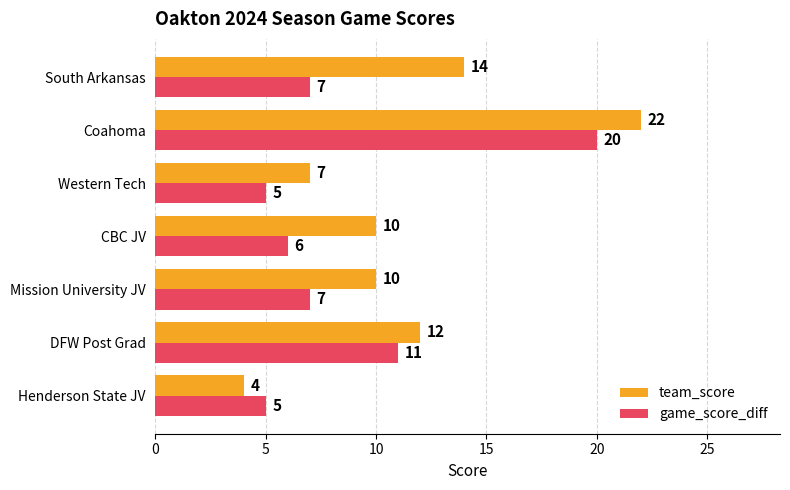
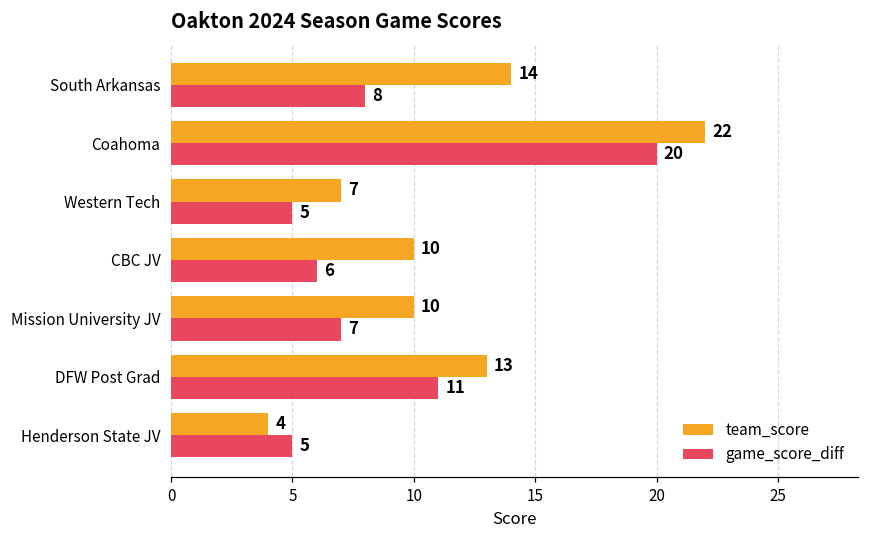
  {
    "team_score": {
      "South Arkansas": 14,
      "Coahoma": 22,
      "Western Tech": 7,
      "CBC JV": 10,
      "Mission University JV": 10,
-     "DFW Post Grad": 12,
+     "DFW Post Grad": 13,
      "Henderson State JV": 4
    },
    "game_score_diff": {
-     "South Arkansas": 7,
+     "South Arkansas": 8,
      "Coahoma": 20,
      "Western Tech": 5,
      "CBC JV": 6,
      "Mission University JV": 7,
      "DFW Post Grad": 11,
      "Henderson State JV": 5
    }
  }
